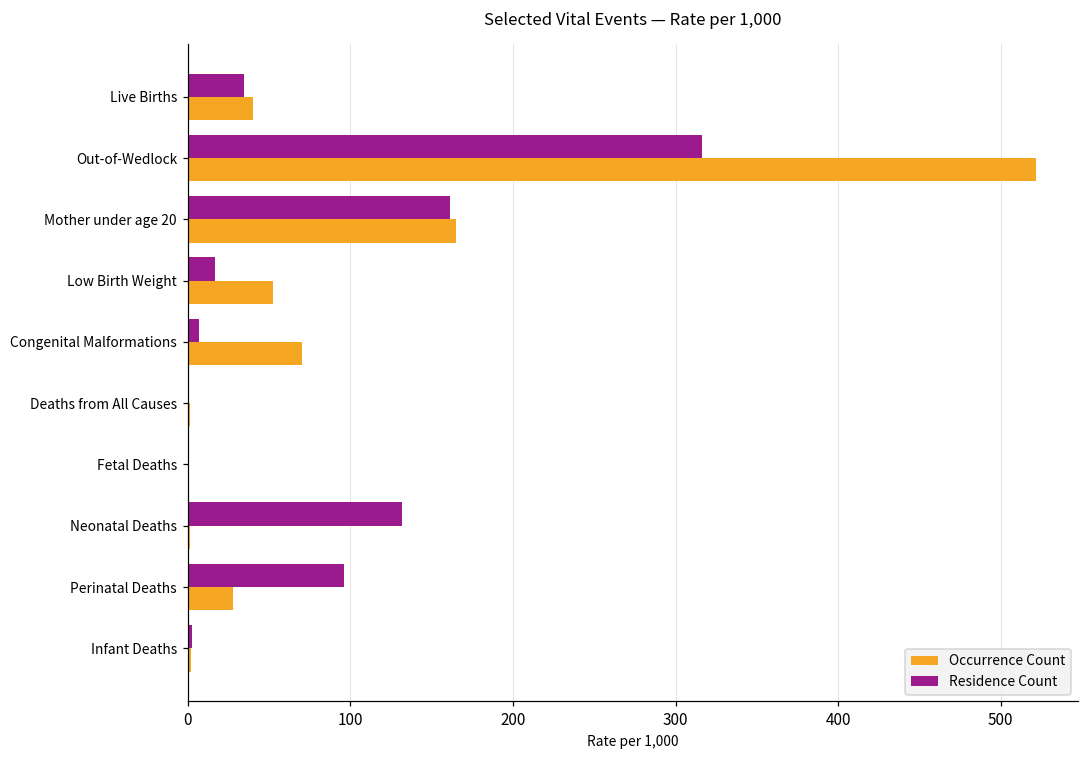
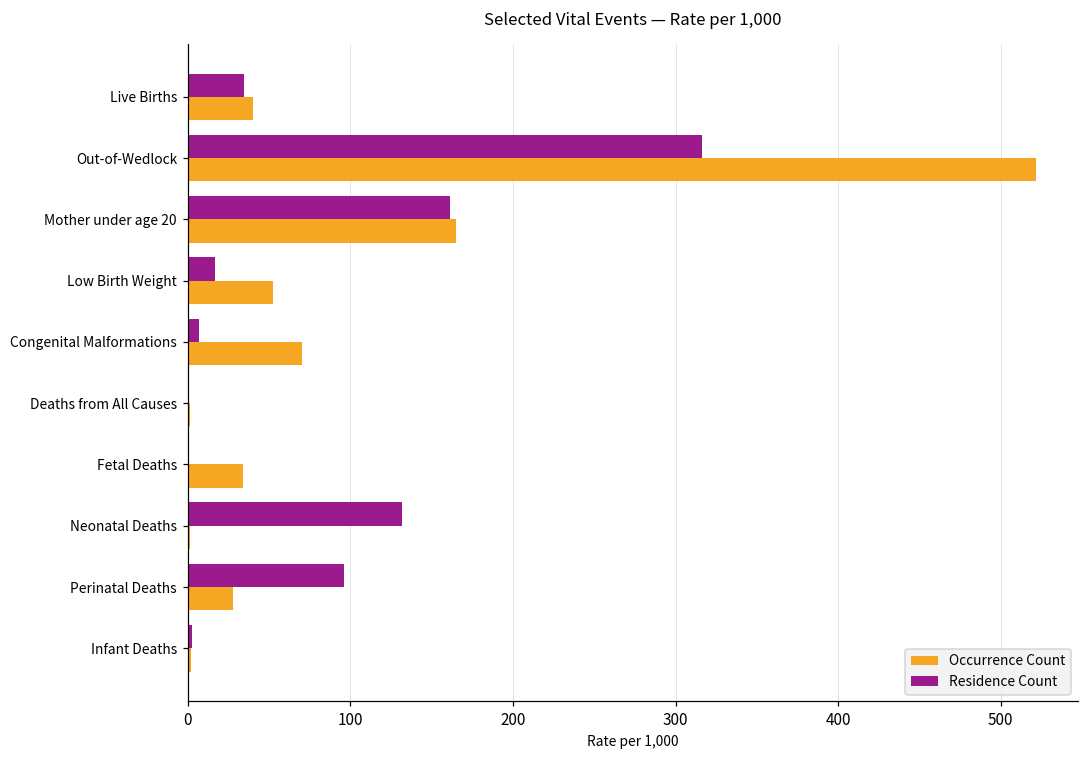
  {
    "Occurrence Count": {
      "Live Births": 40,
      "Out-of-Wedlock": 521,
      "Mother under age 20": 165,
      "Low Birth Weight": 52,
      "Congenital Malformations": 71,
-     "Fetal Deaths": 1,
+     "Fetal Deaths": 34,
      "Perinatal Deaths": 28,
      "Infant Deaths": 2
    },
    "Residence Count": {
      "Live Births": 35,
      "Out-of-Wedlock": 316,
      "Mother under age 20": 161,
      "Low Birth Weight": 17,
      "Congenital Malformations": 7,
      "Neonatal Deaths": 132,
      "Perinatal Deaths": 96,
      "Infant Deaths": 3
    }
  }
